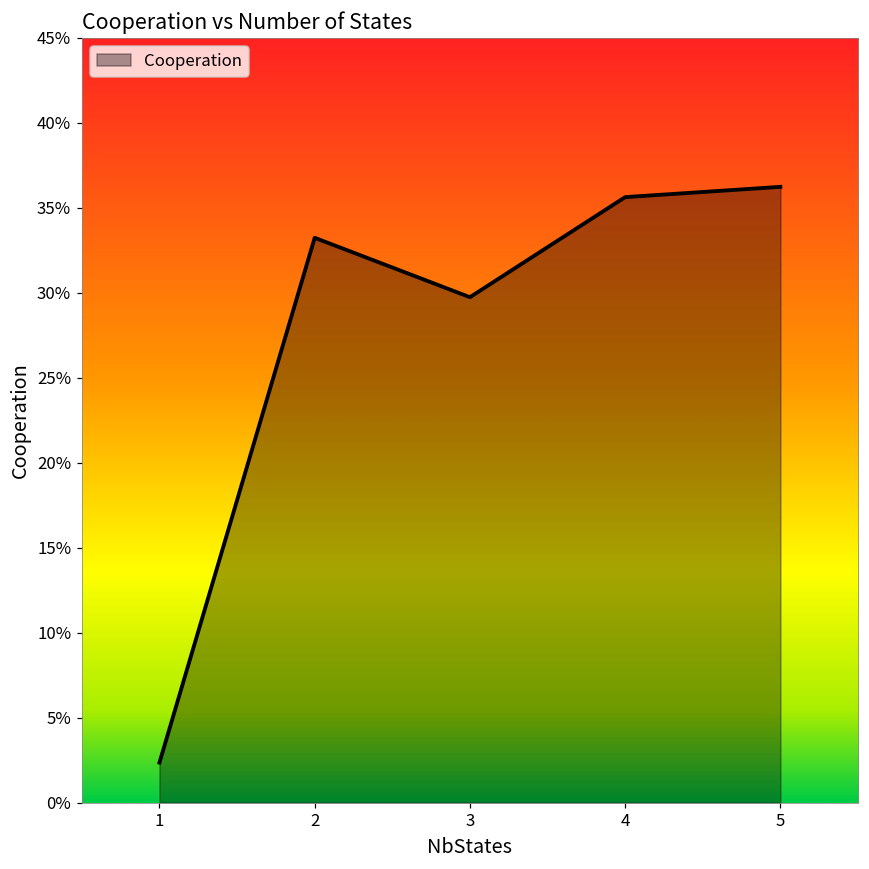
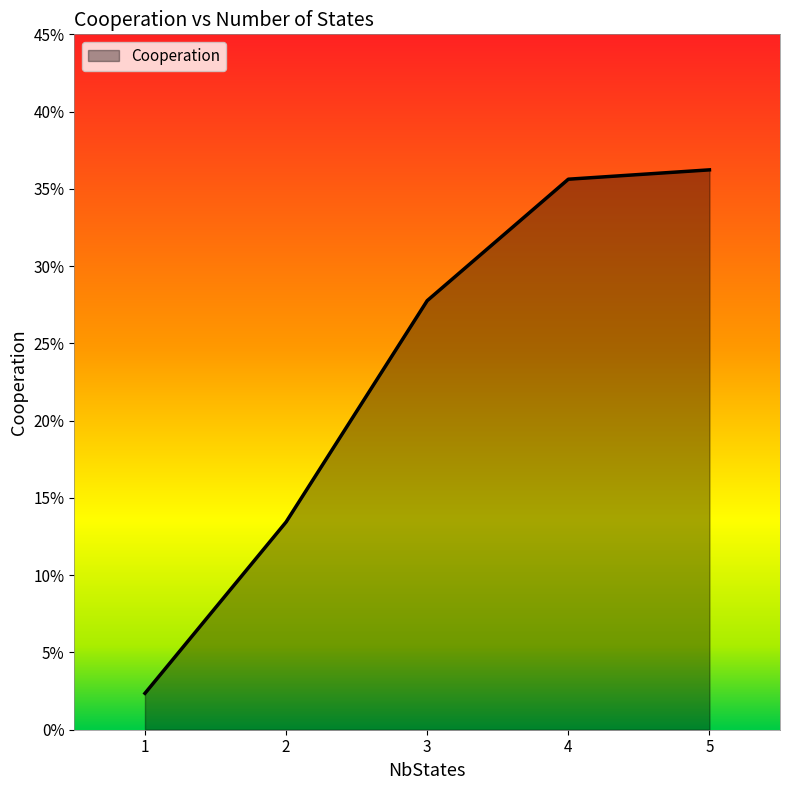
  {
    "1": "2.4%",
-   "2": "33.2%",
-   "3": "29.7%",
+   "2": "13.4%",
+   "3": "27.8%",
    "4": "35.6%",
    "5": "36.2%"
  }
